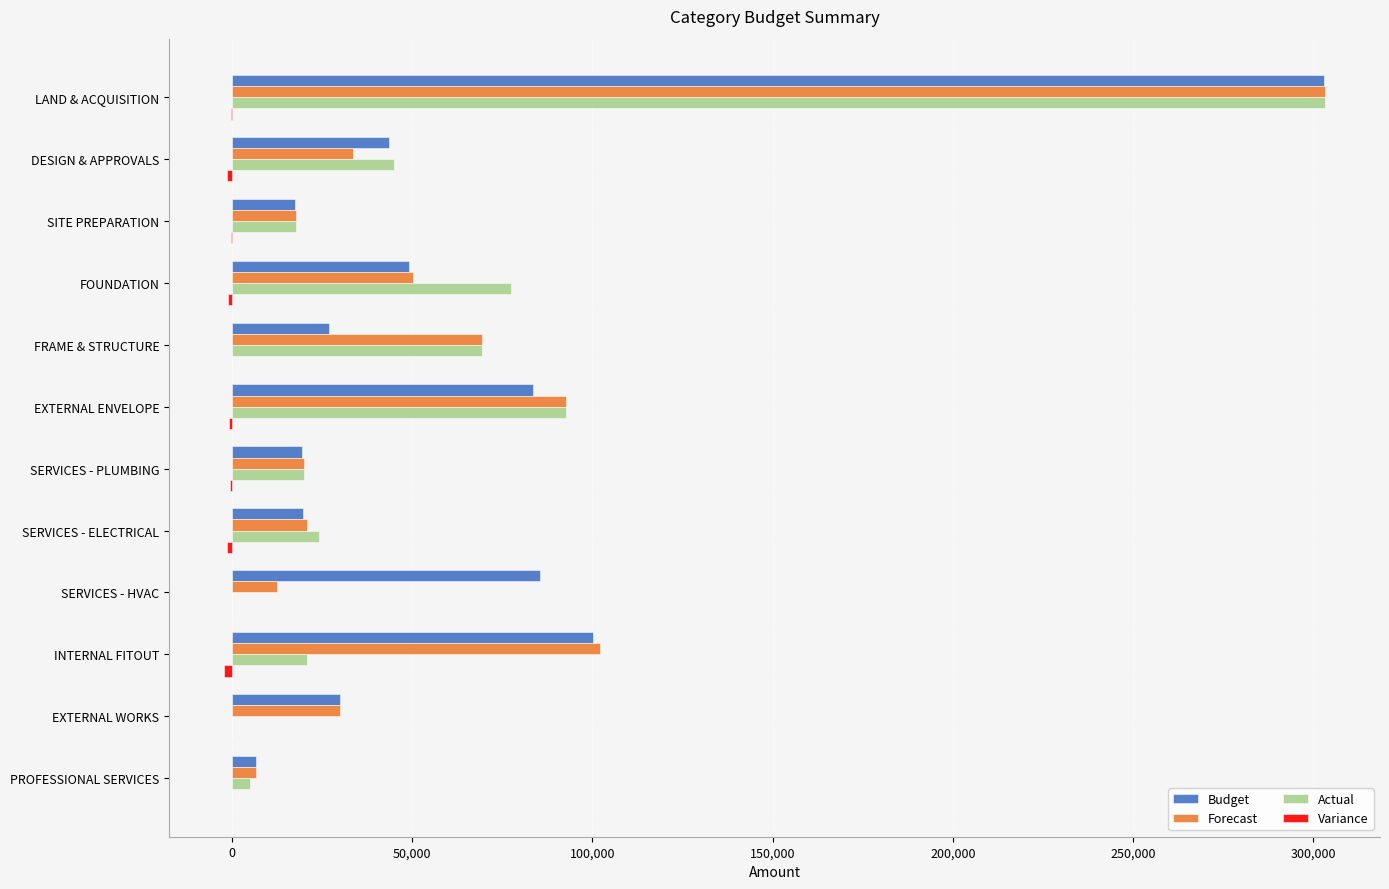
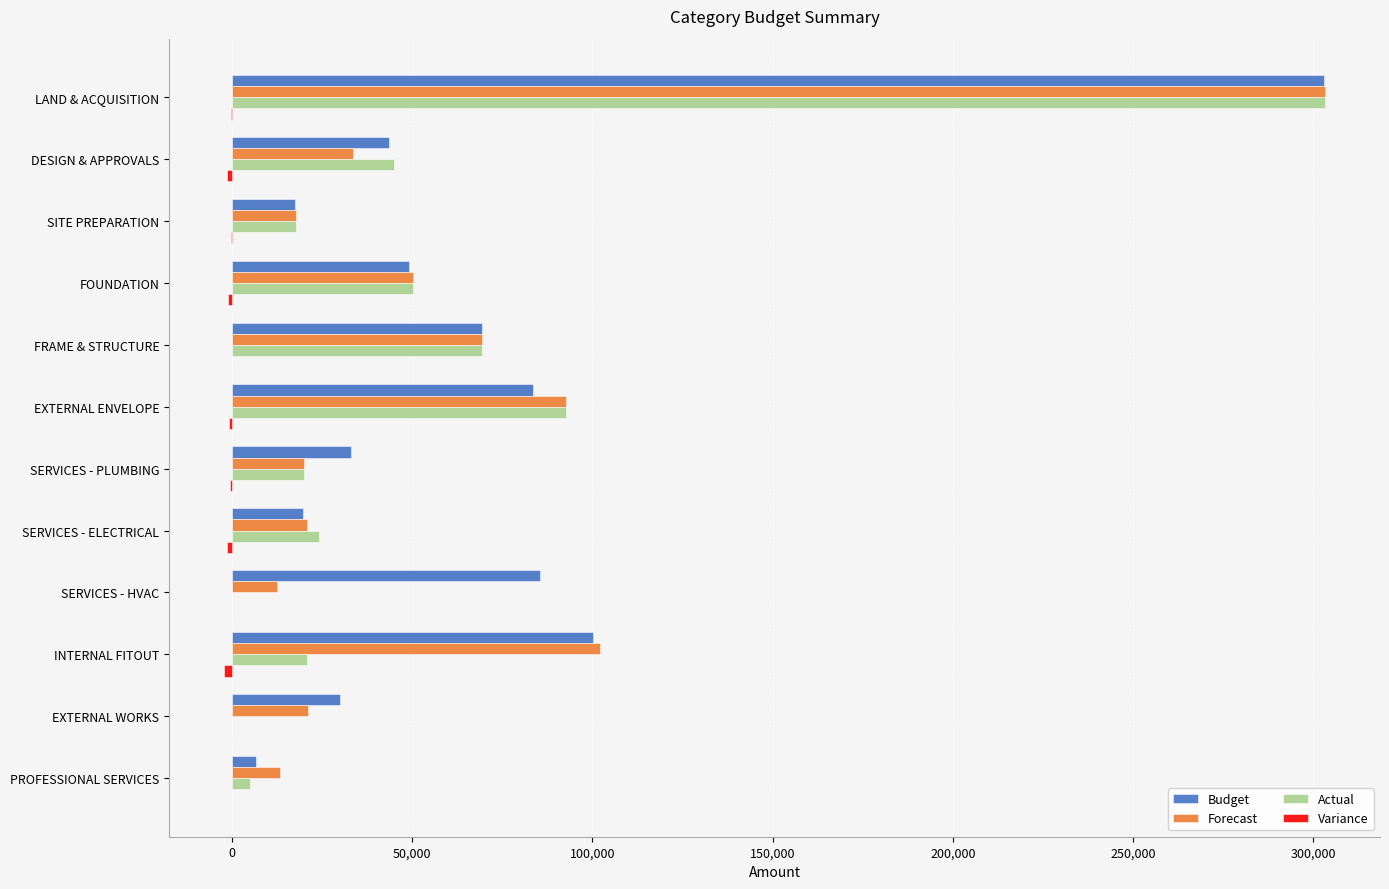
  {
    "Budget": {
      "LAND & ACQUISITION": "303,000",
      "DESIGN & APPROVALS": "44,000",
      "SITE PREPARATION": "18,000",
      "FOUNDATION": "49,000",
-     "FRAME & STRUCTURE": "27,000",
+     "FRAME & STRUCTURE": "69,000",
      "EXTERNAL ENVELOPE": "83,000",
-     "SERVICES - PLUMBING": "20,000",
+     "SERVICES - PLUMBING": "33,000",
      "SERVICES - ELECTRICAL": "20,000",
      "SERVICES - HVAC": "86,000",
      "INTERNAL FITOUT": "100,000",
      "EXTERNAL WORKS": "30,000",
      "PROFESSIONAL SERVICES": "7,000"
    },
    "Forecast": {
      "LAND & ACQUISITION": "303,000",
      "DESIGN & APPROVALS": "34,000",
      "SITE PREPARATION": "18,000",
      "FOUNDATION": "50,000",
      "FRAME & STRUCTURE": "69,000",
      "EXTERNAL ENVELOPE": "93,000",
      "SERVICES - PLUMBING": "20,000",
      "SERVICES - ELECTRICAL": "21,000",
      "SERVICES - HVAC": "13,000",
      "INTERNAL FITOUT": "102,000",
-     "EXTERNAL WORKS": "30,000",
-     "PROFESSIONAL SERVICES": "7,000"
+     "EXTERNAL WORKS": "21,000",
+     "PROFESSIONAL SERVICES": "13,000"
    },
    "Actual": {
      "LAND & ACQUISITION": "303,000",
      "DESIGN & APPROVALS": "45,000",
      "SITE PREPARATION": "18,000",
-     "FOUNDATION": "77,000",
+     "FOUNDATION": "50,000",
      "FRAME & STRUCTURE": "69,000",
      "EXTERNAL ENVELOPE": "93,000",
      "SERVICES - PLUMBING": "20,000",
      "SERVICES - ELECTRICAL": "24,000",
      "SERVICES - HVAC": "0",
      "INTERNAL FITOUT": "21,000",
      "EXTERNAL WORKS": "0",
      "PROFESSIONAL SERVICES": "5,000"
    },
    "Variance": {
      "DESIGN & APPROVALS": "-1,000",
      "FOUNDATION": "-1,000",
      "FRAME & STRUCTURE": "0",
      "SERVICES - ELECTRICAL": "-1,000",
      "SERVICES - HVAC": "0",
      "INTERNAL FITOUT": "-2,000",
      "EXTERNAL WORKS": "0",
      "PROFESSIONAL SERVICES": "0"
    }
  }
